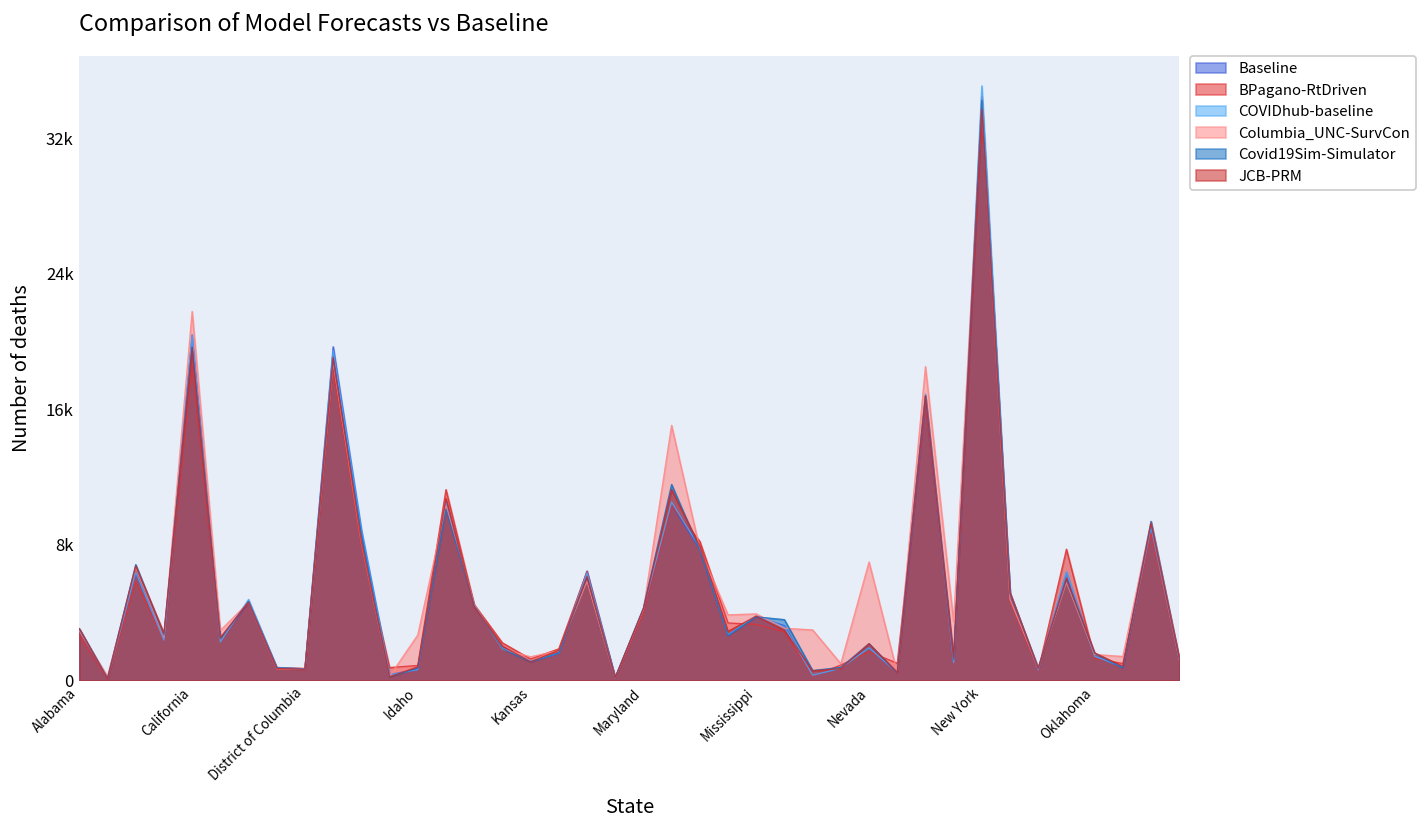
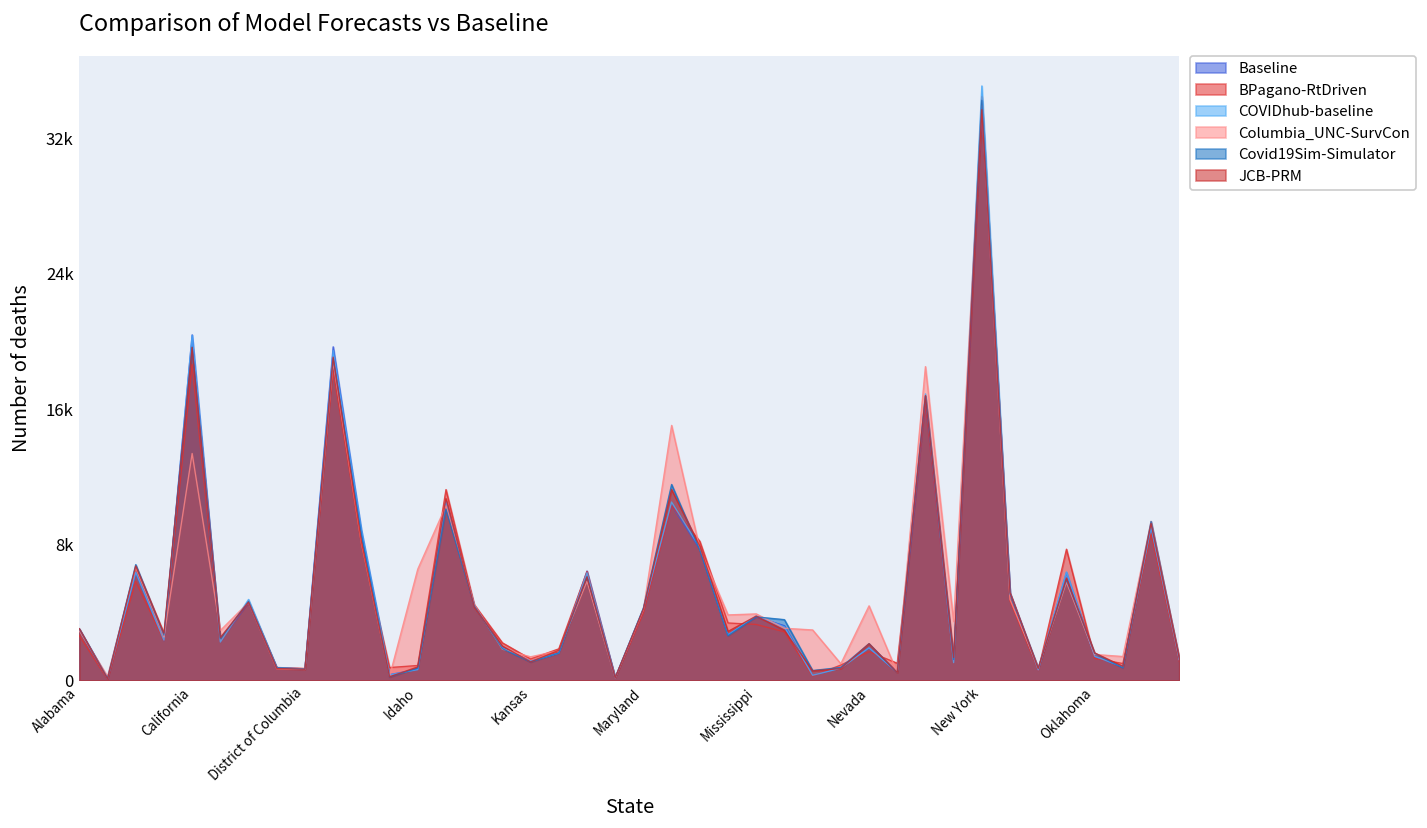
  {
    "COVIDhub-baseline": {
      "New York": 35100
    },
    "Columbia_UNC-SurvCon": {
-     "California": 21800,
-     "Idaho": 2700,
-     "Nevada": 7000
+     "California": 13400,
+     "Idaho": 6600,
+     "Nevada": 4400
    }
  }
